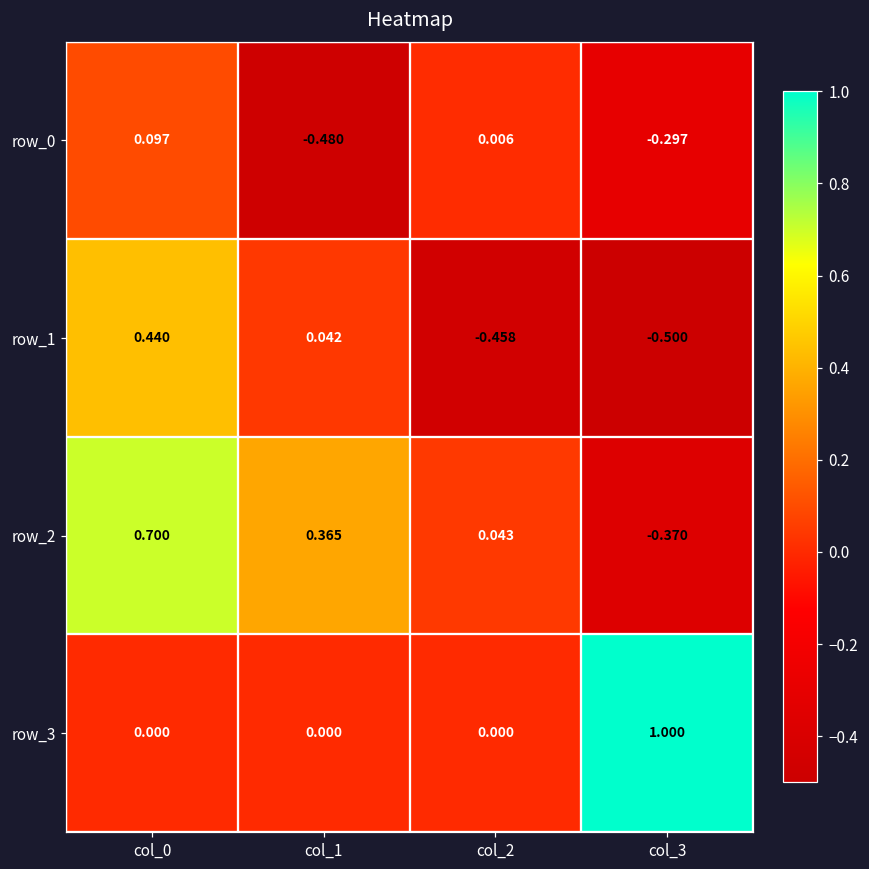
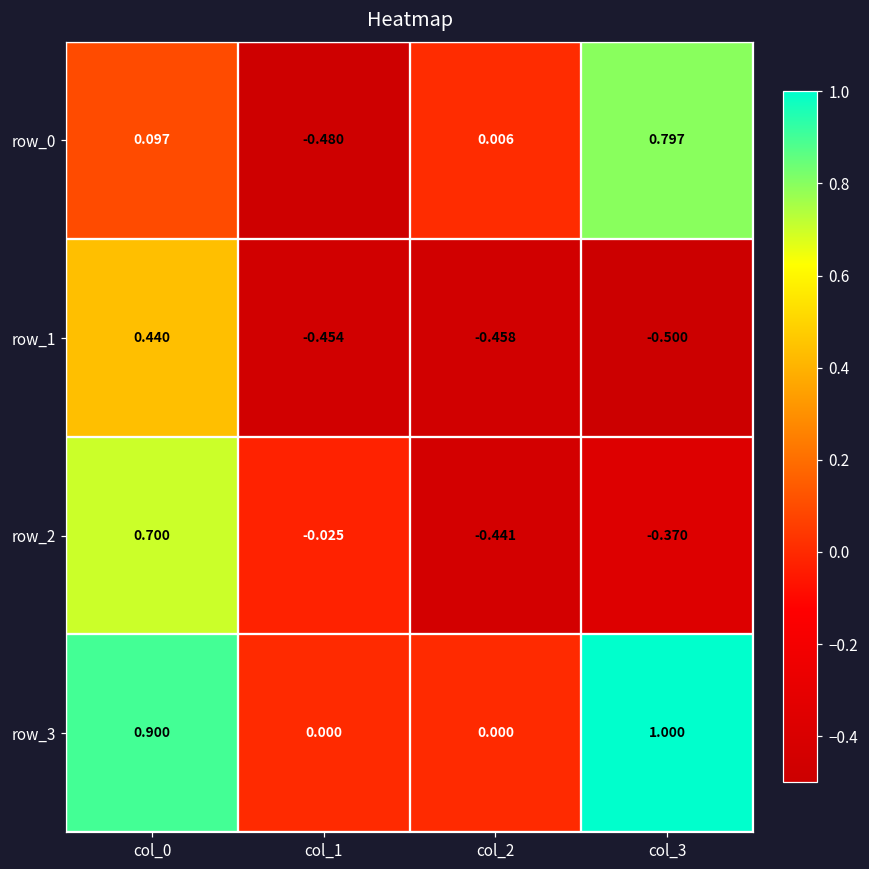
  {
    "row_0": {
      "col_0": 0.097,
      "col_1": -0.480,
      "col_2": 0.006,
-     "col_3": -0.297
+     "col_3": 0.797
    },
    "row_1": {
      "col_0": 0.440,
-     "col_1": 0.042,
+     "col_1": -0.454,
      "col_2": -0.458,
      "col_3": -0.500
    },
    "row_2": {
      "col_0": 0.700,
-     "col_1": 0.365,
-     "col_2": 0.043,
+     "col_1": -0.025,
+     "col_2": -0.441,
      "col_3": -0.370
    },
    "row_3": {
-     "col_0": 0.000,
+     "col_0": 0.900,
      "col_1": 0.000,
      "col_2": 0.000,
      "col_3": 1.000
    }
  }
